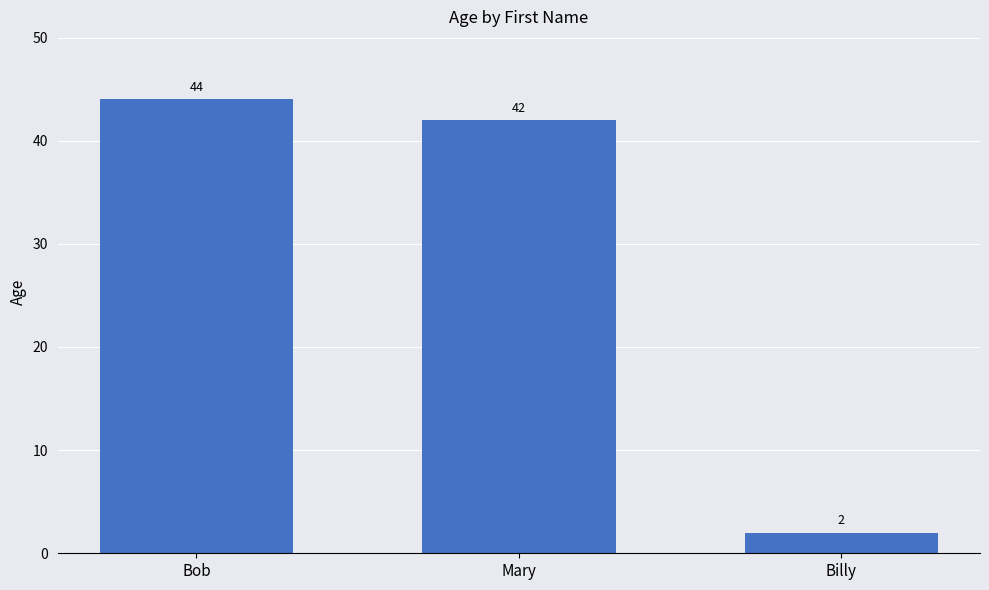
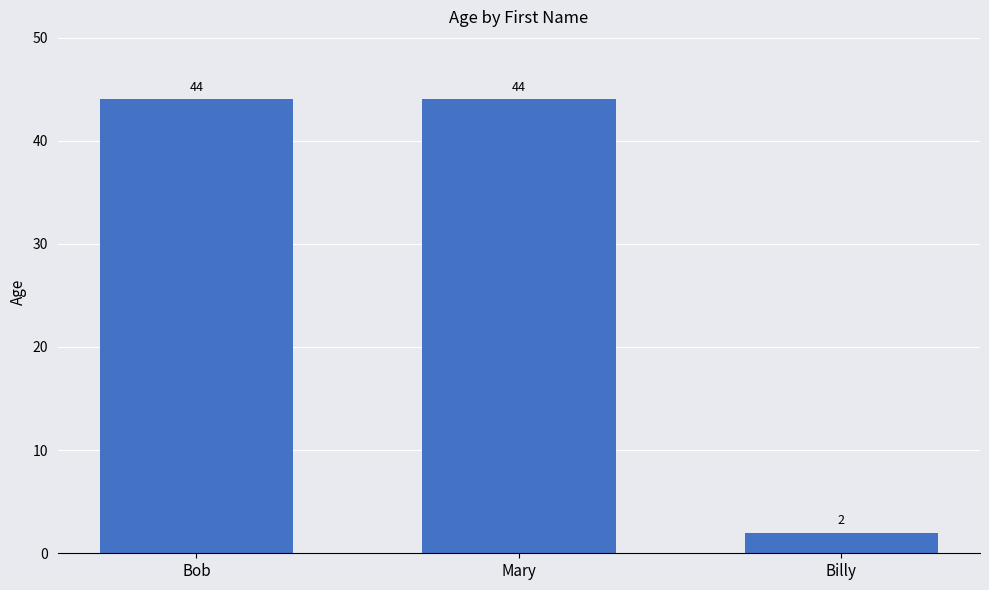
  {
    "Bob": 44,
-   "Mary": 42,
+   "Mary": 44,
    "Billy": 2
  }
